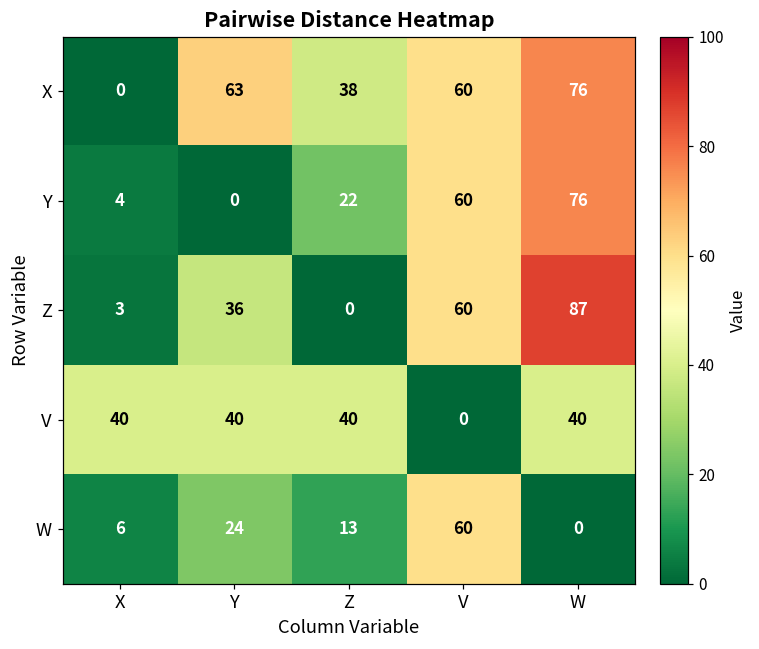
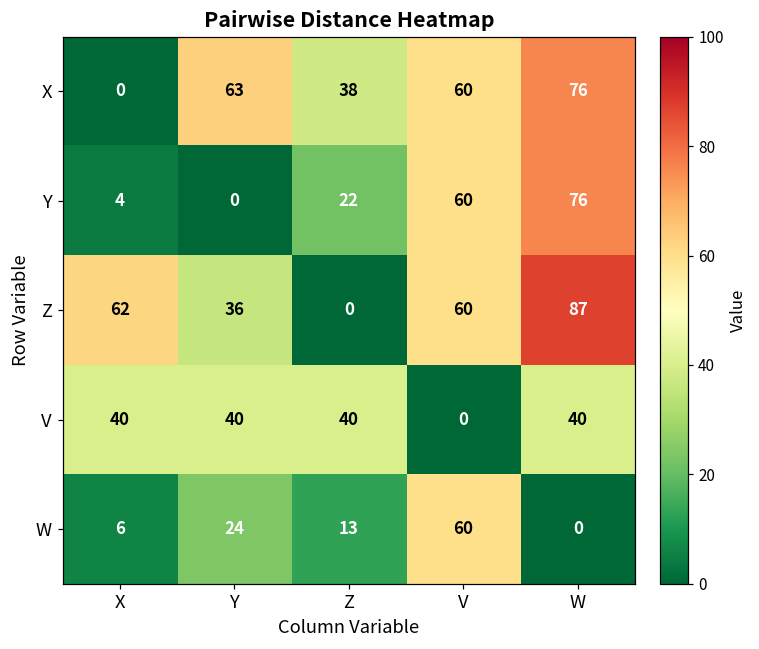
  {
    "X": {
      "X": 0,
      "Y": 63,
      "Z": 38,
      "V": 60,
      "W": 76
    },
    "Y": {
      "X": 4,
      "Y": 0,
      "Z": 22,
      "V": 60,
      "W": 76
    },
    "Z": {
-     "X": 3,
+     "X": 62,
      "Y": 36,
      "Z": 0,
      "V": 60,
      "W": 87
    },
    "V": {
      "X": 40,
      "Y": 40,
      "Z": 40,
      "V": 0,
      "W": 40
    },
    "W": {
      "X": 6,
      "Y": 24,
      "Z": 13,
      "V": 60,
      "W": 0
    }
  }
